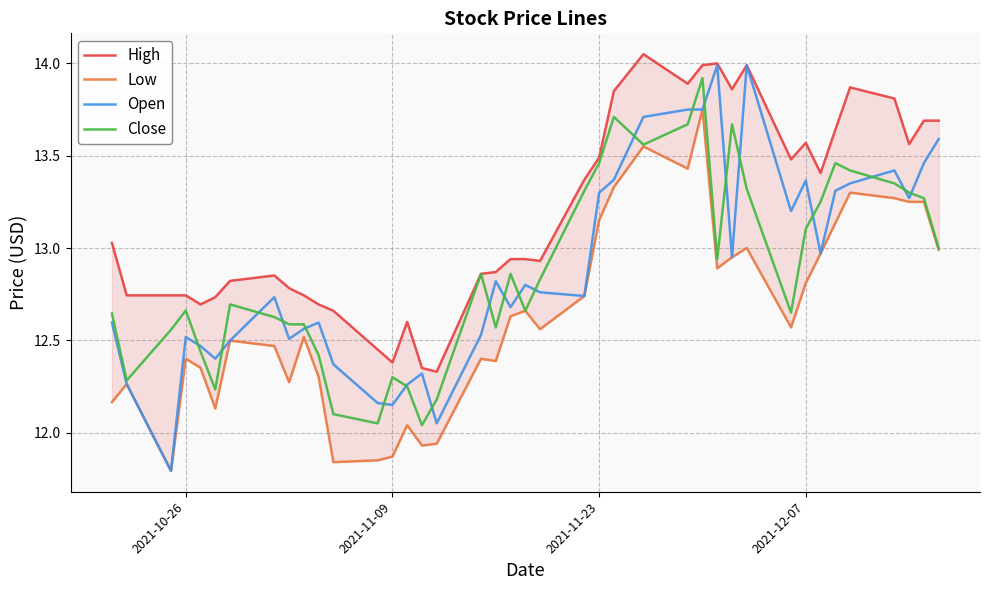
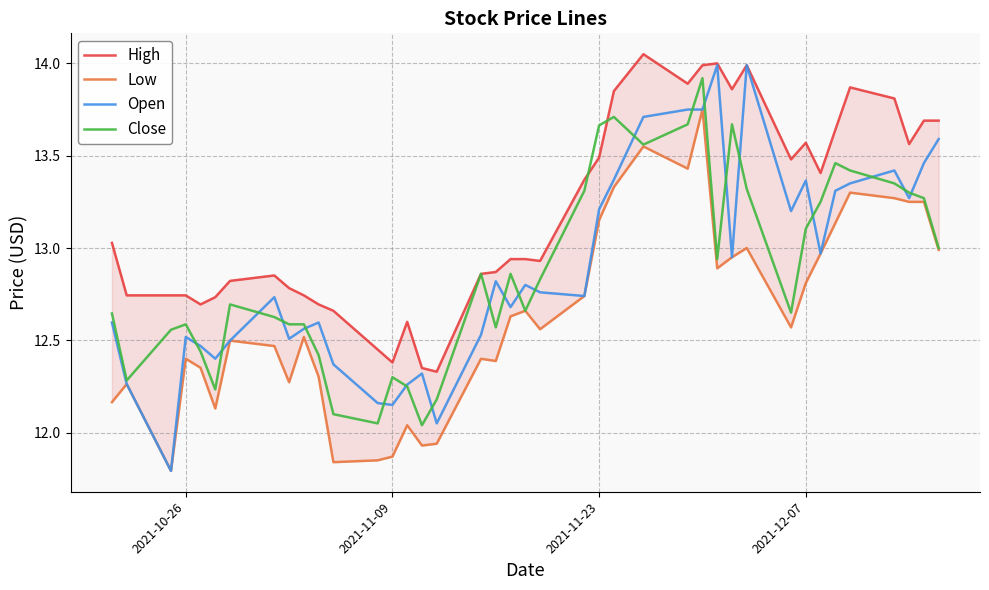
  {
    "Open": {
      "2021-10-26": 12.52,
      "2021-11-09": 12.15,
-     "2021-11-23": 13.30,
+     "2021-11-23": 13.21,
      "2021-12-07": 13.37
    },
    "Close": {
-     "2021-10-26": 12.66,
+     "2021-10-26": 12.59,
      "2021-11-09": 12.30,
-     "2021-11-23": 13.46,
+     "2021-11-23": 13.66,
      "2021-12-07": 13.10
    }
  }
